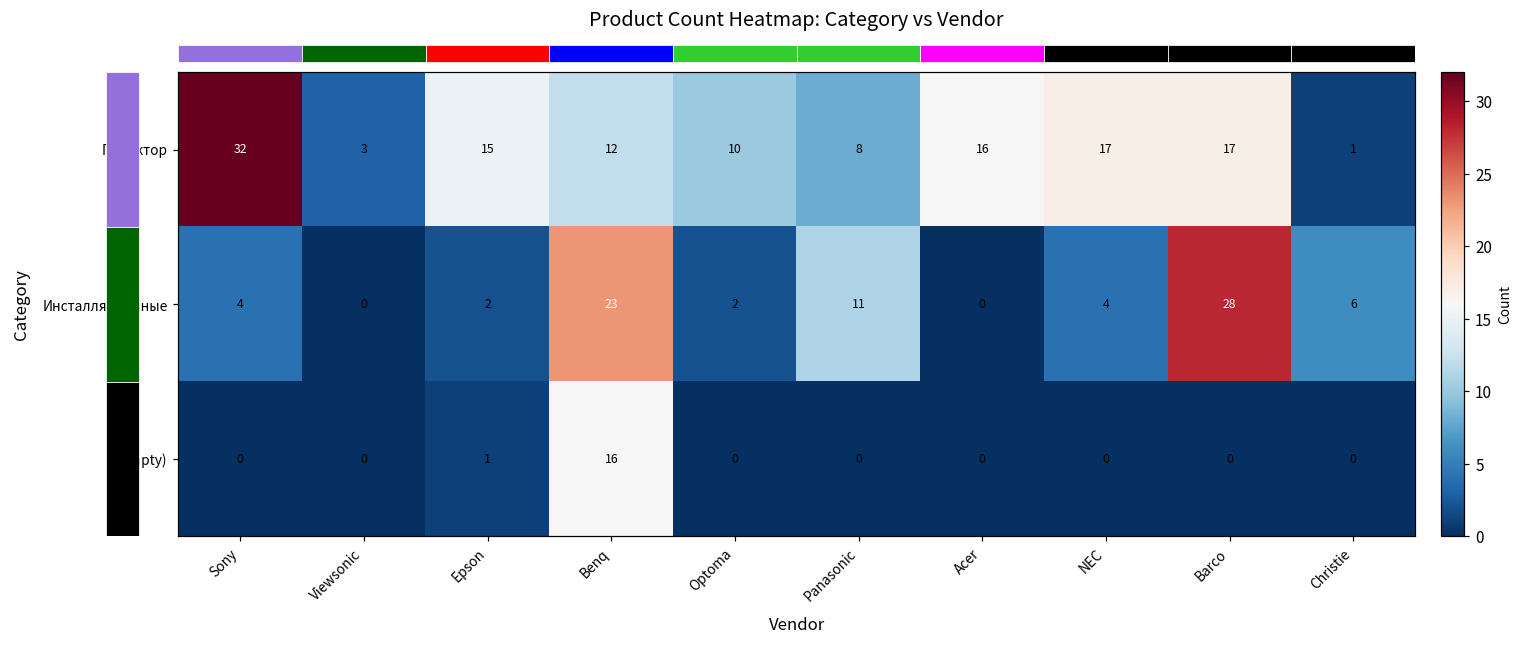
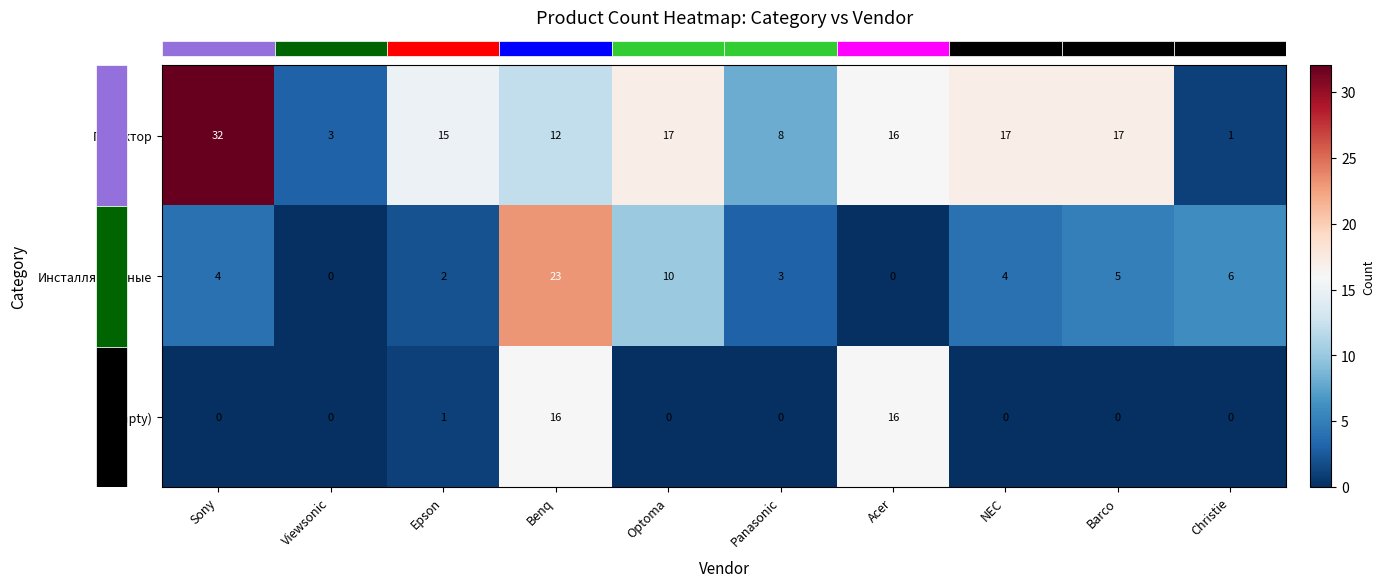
  {
    "Проектор": {
      "Sony": 32,
      "Viewsonic": 3,
      "Epson": 15,
      "Benq": 12,
-     "Optoma": 10,
+     "Optoma": 17,
      "Panasonic": 8,
      "Acer": 16,
      "NEC": 17,
      "Barco": 17,
      "Christie": 1
    },
    "Инсталляционные": {
      "Sony": 4,
      "Viewsonic": 0,
      "Epson": 2,
      "Benq": 23,
-     "Optoma": 2,
-     "Panasonic": 11,
+     "Optoma": 10,
+     "Panasonic": 3,
      "Acer": 0,
      "NEC": 4,
-     "Barco": 28,
+     "Barco": 5,
      "Christie": 6
    },
    "(empty)": {
      "Sony": 0,
      "Viewsonic": 0,
      "Epson": 1,
      "Benq": 16,
      "Optoma": 0,
      "Panasonic": 0,
-     "Acer": 0,
+     "Acer": 16,
      "NEC": 0,
      "Barco": 0,
      "Christie": 0
    }
  }
